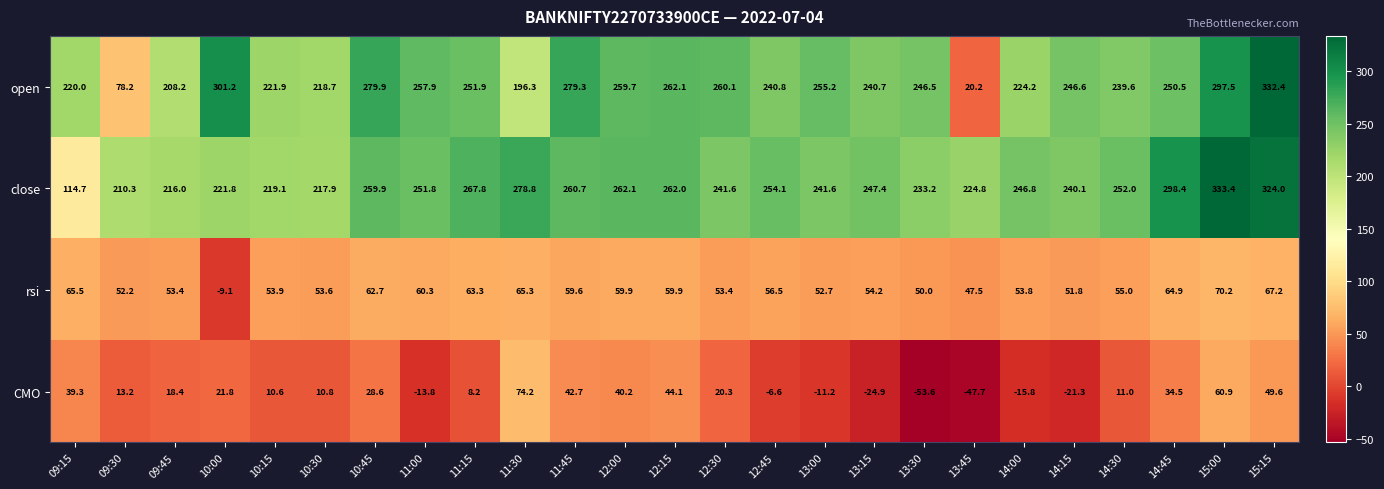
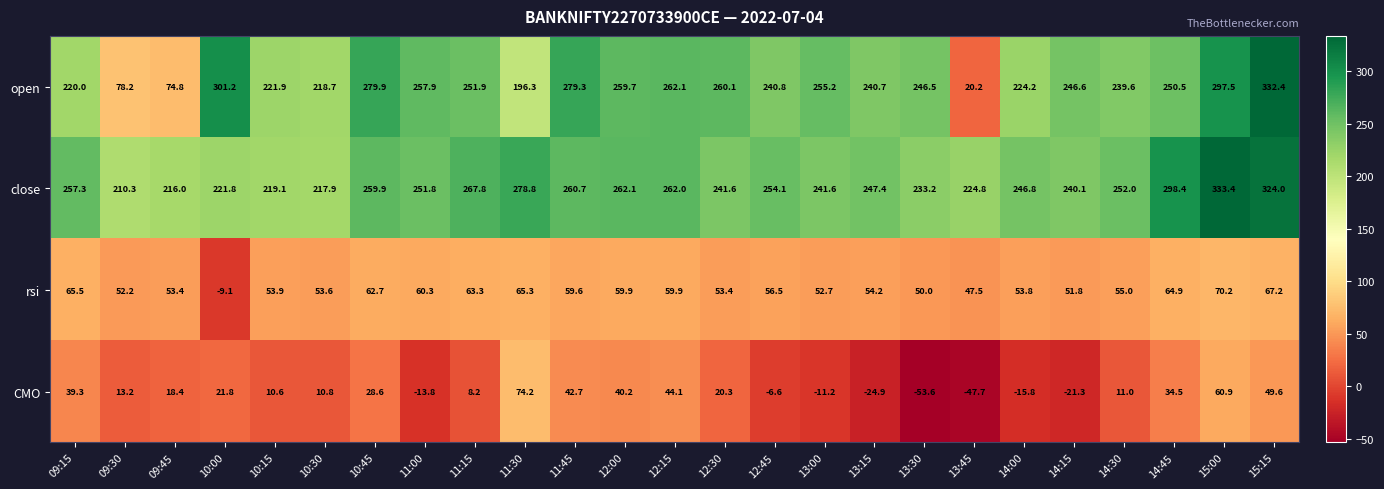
  {
    "open": {
      "09:15": 220.0,
      "09:30": 78.2,
-     "09:45": 208.2,
+     "09:45": 74.8,
      "10:00": 301.2,
      "10:15": 221.9,
      "10:30": 218.7,
      "10:45": 279.9,
      "11:00": 257.9,
      "11:15": 251.9,
      "11:30": 196.3,
      "11:45": 279.3,
      "12:00": 259.7,
      "12:15": 262.1,
      "12:30": 260.1,
      "12:45": 240.8,
      "13:00": 255.2,
      "13:15": 240.7,
      "13:30": 246.5,
      "13:45": 20.2,
      "14:00": 224.2,
      "14:15": 246.6,
      "14:30": 239.6,
      "14:45": 250.5,
      "15:00": 297.5,
      "15:15": 332.4
    },
    "close": {
-     "09:15": 114.7,
+     "09:15": 257.3,
      "09:30": 210.3,
      "09:45": 216.0,
      "10:00": 221.8,
      "10:15": 219.1,
      "10:30": 217.9,
      "10:45": 259.9,
      "11:00": 251.8,
      "11:15": 267.8,
      "11:30": 278.8,
      "11:45": 260.7,
      "12:00": 262.1,
      "12:15": 262.0,
      "12:30": 241.6,
      "12:45": 254.1,
      "13:00": 241.6,
      "13:15": 247.4,
      "13:30": 233.2,
      "13:45": 224.8,
      "14:00": 246.8,
      "14:15": 240.1,
      "14:30": 252.0,
      "14:45": 298.4,
      "15:00": 333.4,
      "15:15": 324.0
    },
    "rsi": {
      "09:15": 65.5,
      "09:30": 52.2,
      "09:45": 53.4,
      "10:00": -9.1,
      "10:15": 53.9,
      "10:30": 53.6,
      "10:45": 62.7,
      "11:00": 60.3,
      "11:15": 63.3,
      "11:30": 65.3,
      "11:45": 59.6,
      "12:00": 59.9,
      "12:15": 59.9,
      "12:30": 53.4,
      "12:45": 56.5,
      "13:00": 52.7,
      "13:15": 54.2,
      "13:30": 50.0,
      "13:45": 47.5,
      "14:00": 53.8,
      "14:15": 51.8,
      "14:30": 55.0,
      "14:45": 64.9,
      "15:00": 70.2,
      "15:15": 67.2
    },
    "CMO": {
      "09:15": 39.3,
      "09:30": 13.2,
      "09:45": 18.4,
      "10:00": 21.8,
      "10:15": 10.6,
      "10:30": 10.8,
      "10:45": 28.6,
      "11:00": -13.8,
      "11:15": 8.2,
      "11:30": 74.2,
      "11:45": 42.7,
      "12:00": 40.2,
      "12:15": 44.1,
      "12:30": 20.3,
      "12:45": -6.6,
      "13:00": -11.2,
      "13:15": -24.9,
      "13:30": -53.6,
      "13:45": -47.7,
      "14:00": -15.8,
      "14:15": -21.3,
      "14:30": 11.0,
      "14:45": 34.5,
      "15:00": 60.9,
      "15:15": 49.6
    }
  }
